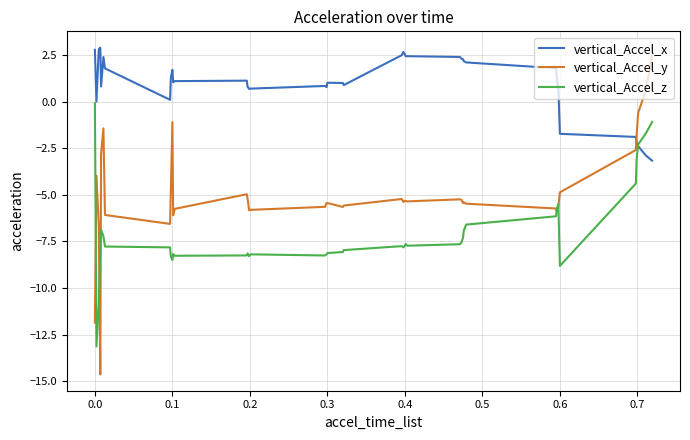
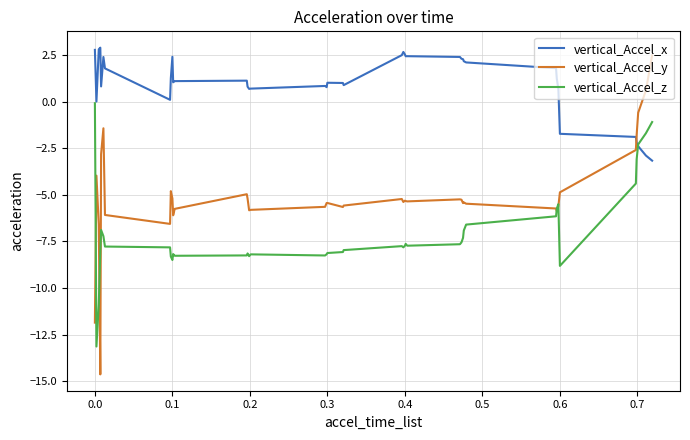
  {
    "vertical_Accel_x": {
      "0.0": 2.8,
-     "0.1": 1.7,
+     "0.1": 2.4,
      "0.3": 1.0,
      "0.4": 2.5,
      "0.6": -1.7
    },
    "vertical_Accel_y": {
      "0.0": -11.9,
-     "0.1": -1.1,
+     "0.1": -5.2,
      "0.3": -5.4,
      "0.4": -5.3,
      "0.6": -4.9
    },
    "vertical_Accel_z": {
      "0.1": -8.5,
      "0.3": -8.1,
      "0.4": -7.7,
      "0.6": -8.8
    }
  }
